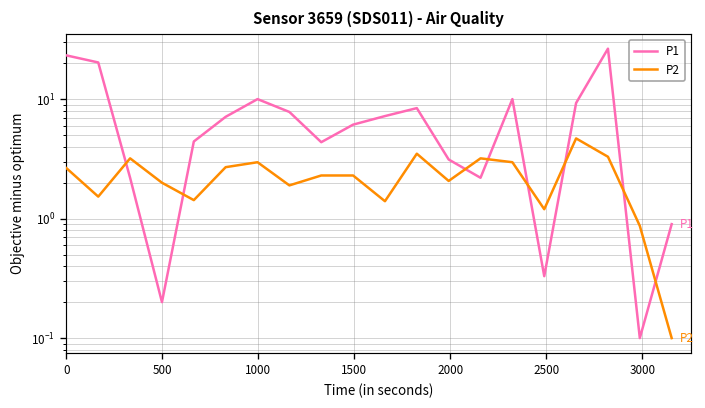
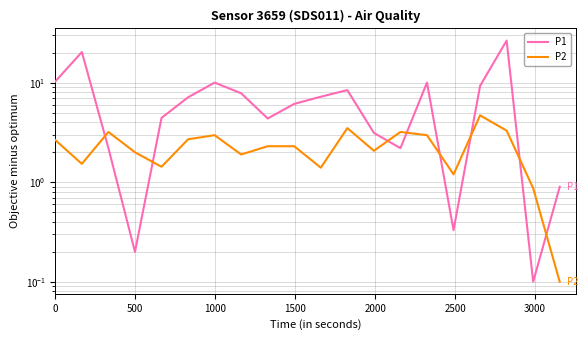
  {
    "P1": {
-     "0": 23,
+     "0": 10,
      "500": 0.20
    },
    "P2": {
      "0": 2.6,
      "500": 2
    }
  }
